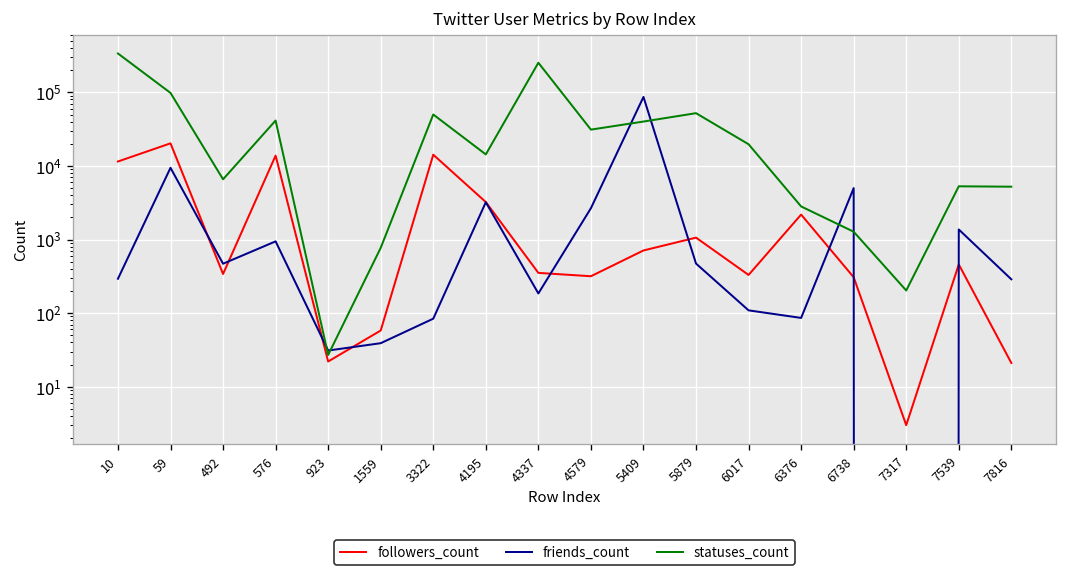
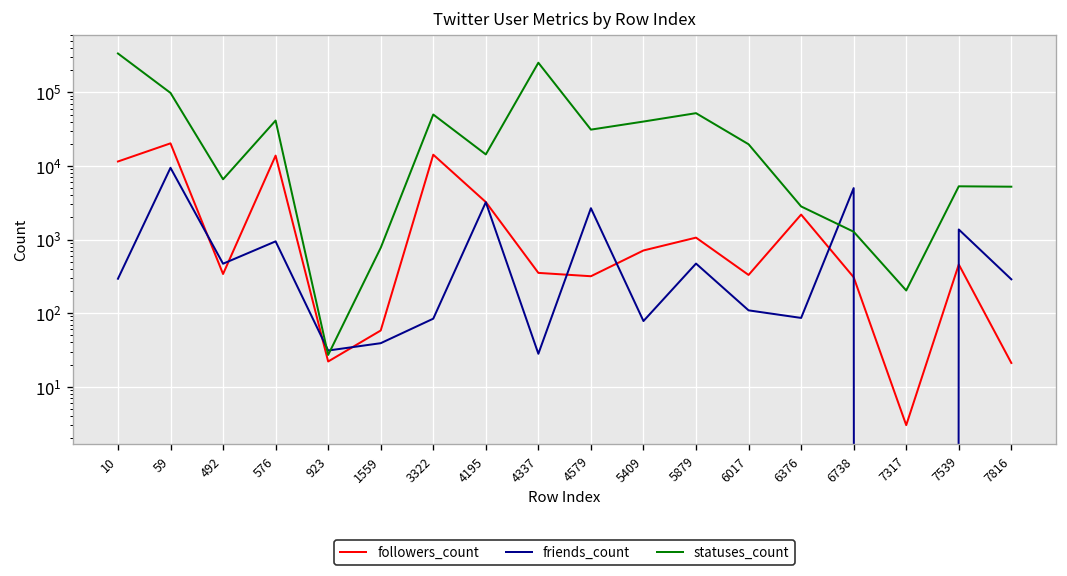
  {
    "followers_count": {
      "10": 11000,
      "59": 20000,
      "492": 300,
      "576": 14000,
      "923": 22,
      "1559": 60,
      "3322": 14000,
      "4337": 400,
      "4579": 300,
      "5409": 700,
      "5879": 1100,
      "6017": 300,
      "6376": 2200,
      "6738": 300,
      "7317": 3,
      "7539": 500,
      "7816": 21
    },
    "friends_count": {
      "10": 300,
      "59": 9000,
      "492": 500,
      "576": 900,
      "923": 30,
      "1559": 40,
      "3322": 80,
-     "4337": 190,
+     "4337": 30,
      "4579": 3000,
-     "5409": 90000,
+     "5409": 80,
      "5879": 500,
      "6017": 110,
      "6376": 90,
      "6738": 5000,
      "7539": 1400,
      "7816": 300
    },
    "statuses_count": {
      "10": 300000,
      "59": 100000,
      "492": 7000,
      "576": 40000,
      "923": 30,
      "1559": 800,
      "3322": 50000,
      "4195": 14000,
      "4337": 250000,
      "4579": 30000,
      "5409": 40000,
      "5879": 50000,
      "6017": 20000,
      "6376": 3000,
      "6738": 1300,
      "7317": 200,
      "7539": 5000,
      "7816": 5000
    }
  }
